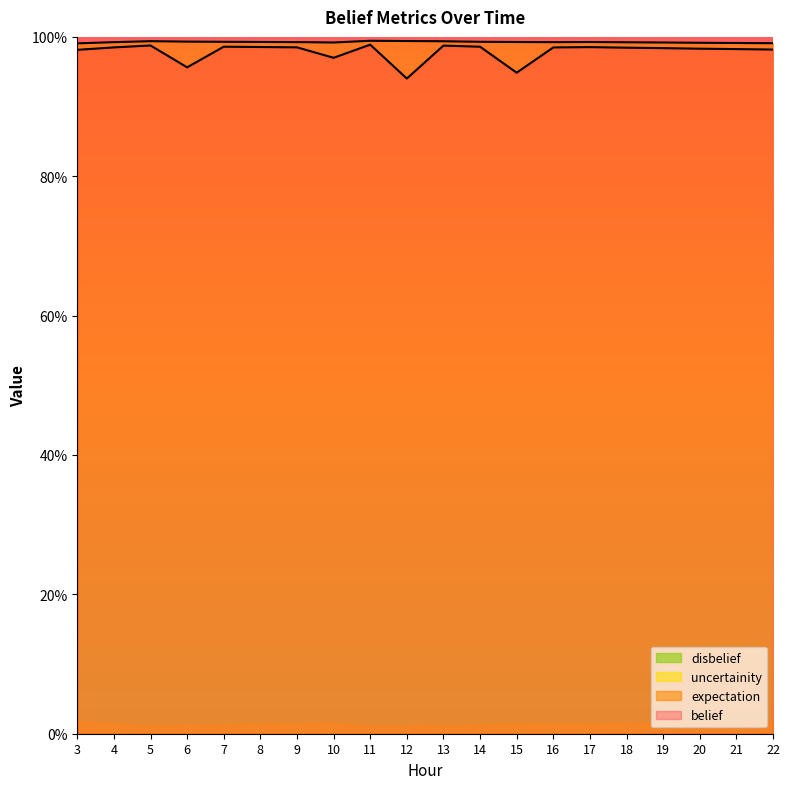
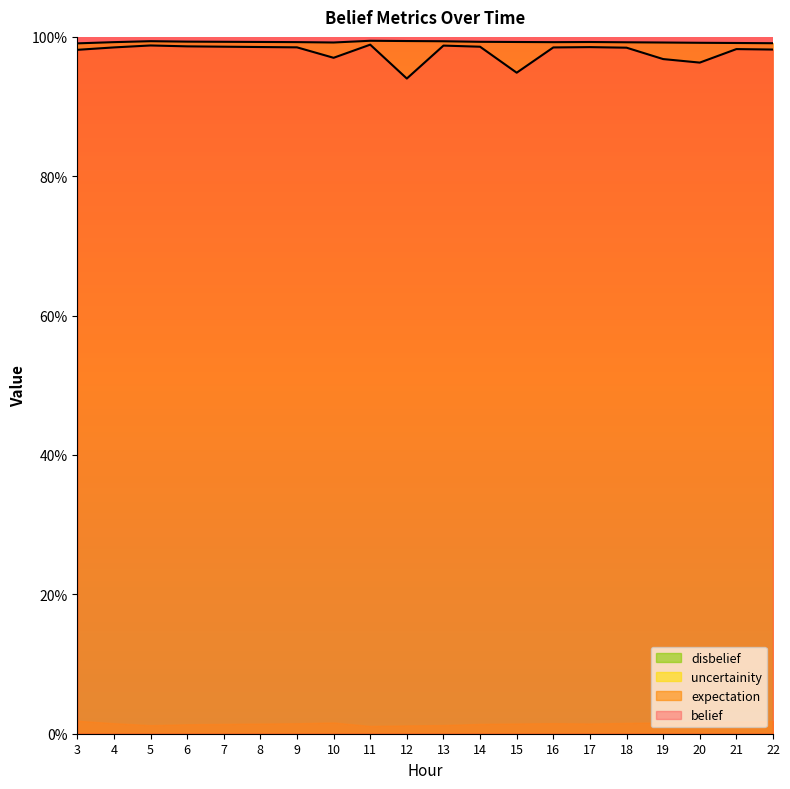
  {
    "disbelief": {
      "3": "0%",
      "4": "0%",
      "5": "0%",
      "6": "0%",
      "7": "0%",
      "8": "0%",
      "9": "0%",
      "10": "0%",
      "11": "0%",
      "12": "0%",
      "13": "0%",
      "14": "0%",
      "15": "0%",
      "16": "0%",
      "17": "0%",
      "18": "0%",
      "19": "0%",
      "20": "0%",
      "21": "0%",
      "22": "0%"
    },
    "uncertainity": {
      "3": "2%",
      "4": "2%",
      "5": "1%",
      "6": "1%",
      "7": "1%",
      "8": "1%",
      "9": "1%",
      "10": "2%",
      "11": "1%",
      "12": "1%",
      "13": "1%",
      "14": "1%",
      "15": "1%",
      "16": "2%",
      "17": "1%",
      "18": "2%",
      "22": "2%"
    },
    "expectation": {
      "3": "99%",
      "4": "99%",
      "5": "99%",
      "6": "99%",
      "7": "99%",
      "8": "99%",
      "9": "99%",
      "10": "99%",
      "11": "99%",
      "12": "99%",
      "13": "99%",
      "14": "99%",
      "15": "99%",
      "16": "99%",
      "17": "99%",
      "18": "99%",
      "19": "99%",
      "20": "99%",
      "21": "99%",
      "22": "99%"
    },
    "belief": {
      "3": "98%",
      "4": "98%",
      "5": "99%",
-     "6": "96%",
+     "6": "99%",
      "7": "99%",
      "8": "99%",
      "9": "99%",
      "10": "97%",
      "11": "99%",
      "12": "94%",
      "13": "99%",
      "14": "99%",
      "15": "95%",
      "16": "98%",
      "17": "99%",
      "18": "98%",
-     "19": "98%",
-     "20": "98%",
+     "19": "97%",
+     "20": "96%",
      "21": "98%",
      "22": "98%"
    }
  }
